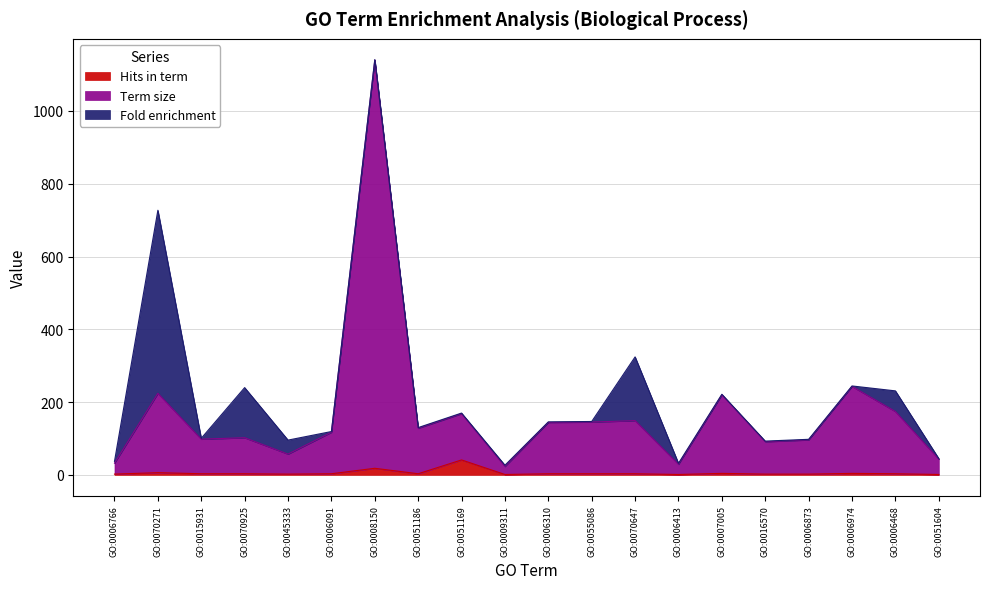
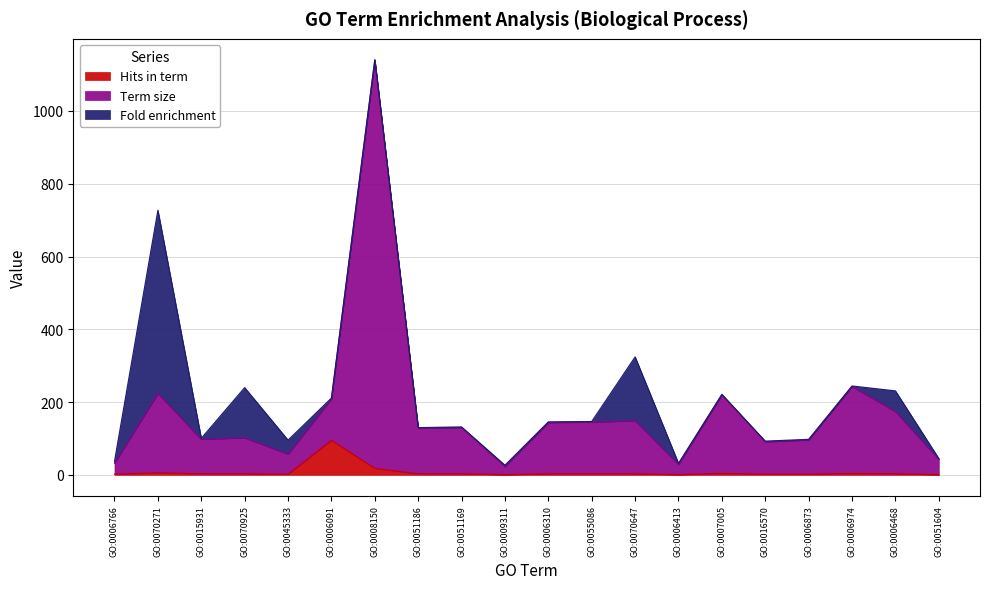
  {
    "Hits in term": {
      "GO:0006766": 0,
      "GO:0070271": 10,
      "GO:0015931": 0,
      "GO:0070925": 0,
      "GO:0045333": 0,
-     "GO:0006091": 0,
+     "GO:0006091": 100,
      "GO:0008150": 20,
      "GO:0051186": 0,
-     "GO:0051169": 40,
+     "GO:0051169": 0,
      "GO:0009311": 0,
      "GO:0006310": 0,
      "GO:0055086": 0,
      "GO:0070647": 0,
      "GO:0006413": 0,
      "GO:0007005": 0,
      "GO:0016570": 0,
      "GO:0006873": 0,
      "GO:0006974": 0,
      "GO:0006468": 0,
      "GO:0051604": 0
    },
    "Term size": {
      "GO:0070271": 220,
      "GO:0070925": 100,
      "GO:0045333": 60,
      "GO:0070647": 150,
      "GO:0006468": 170
    },
    "Fold enrichment": {
      "GO:0070271": 500,
      "GO:0070925": 140,
      "GO:0045333": 40,
      "GO:0070647": 180,
      "GO:0006468": 60
    }
  }
